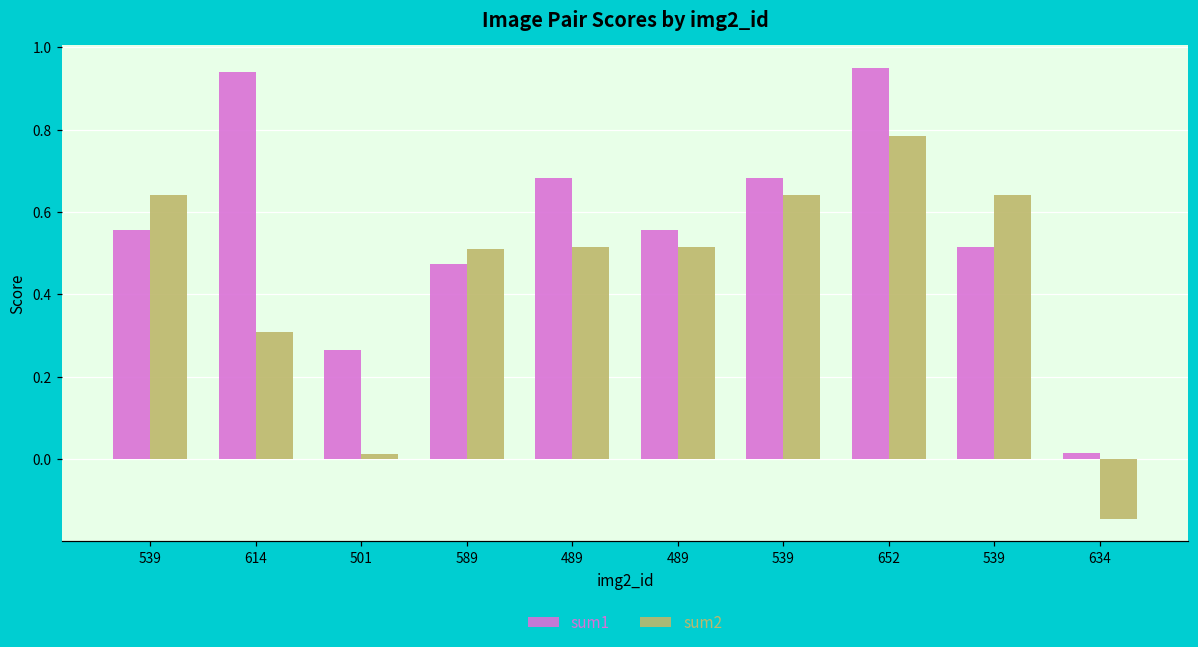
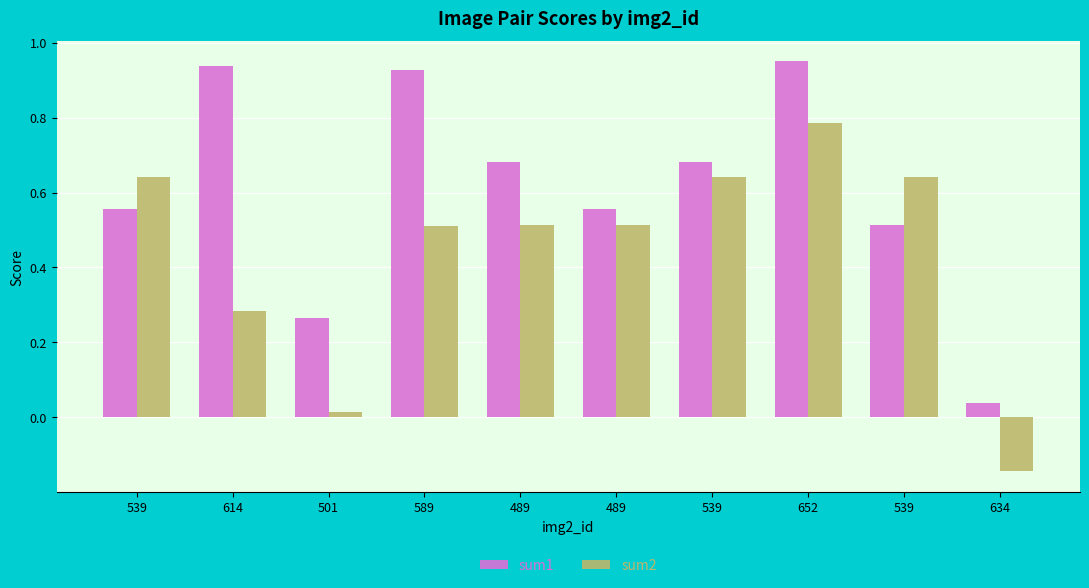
  {
    "sum1": {
      "614": 0.94,
      "501": 0.26,
-     "589": 0.47,
+     "589": 0.93,
      "652": 0.95,
-     "634": 0.01
+     "634": 0.04
    },
    "sum2": {
-     "614": 0.31,
+     "614": 0.28,
      "501": 0.01,
      "589": 0.51,
      "652": 0.78,
      "634": -0.14
    }
  }
